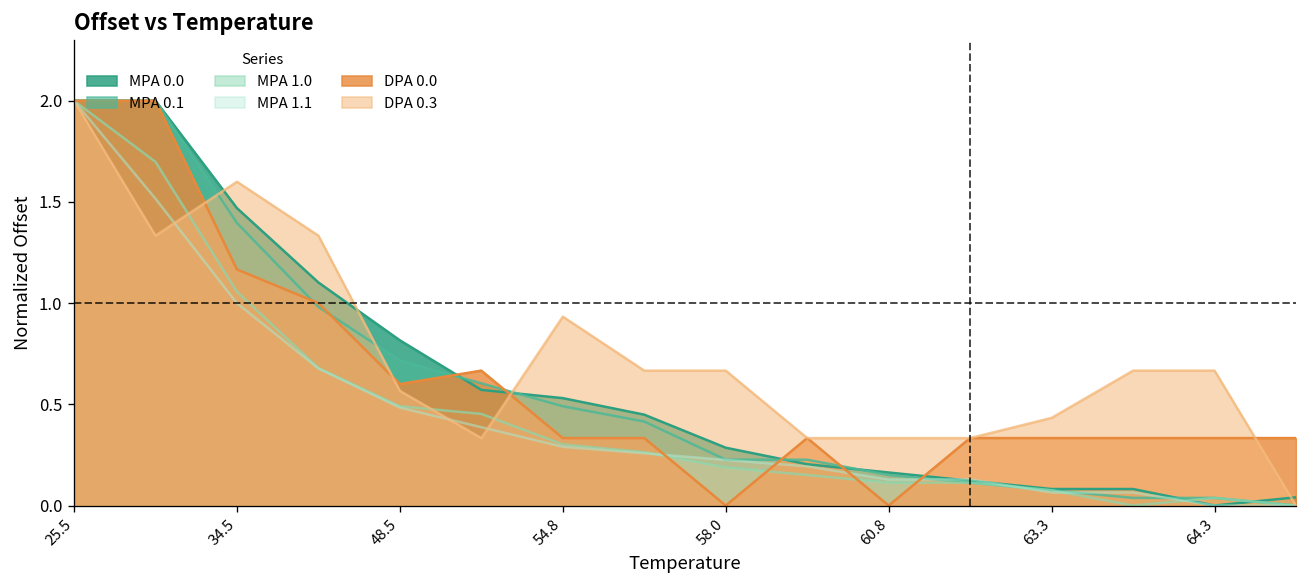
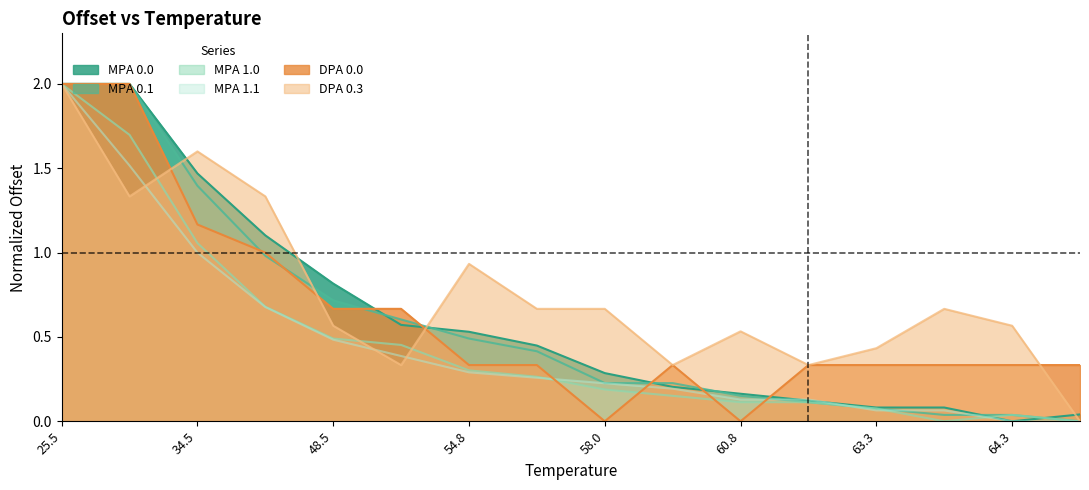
  {
    "DPA 0.0": {
      "34.5": 1.17,
-     "48.5": 0.60,
+     "48.5": 0.67,
      "54.8": 0.33,
      "58.0": 0.00,
      "60.8": 0.00,
      "63.3": 0.33,
      "64.3": 0.33
    },
    "DPA 0.3": {
      "34.5": 1.60,
      "48.5": 0.57,
      "54.8": 0.93,
      "58.0": 0.67,
-     "60.8": 0.33,
+     "60.8": 0.53,
      "63.3": 0.43,
-     "64.3": 0.67
+     "64.3": 0.57
    }
  }
